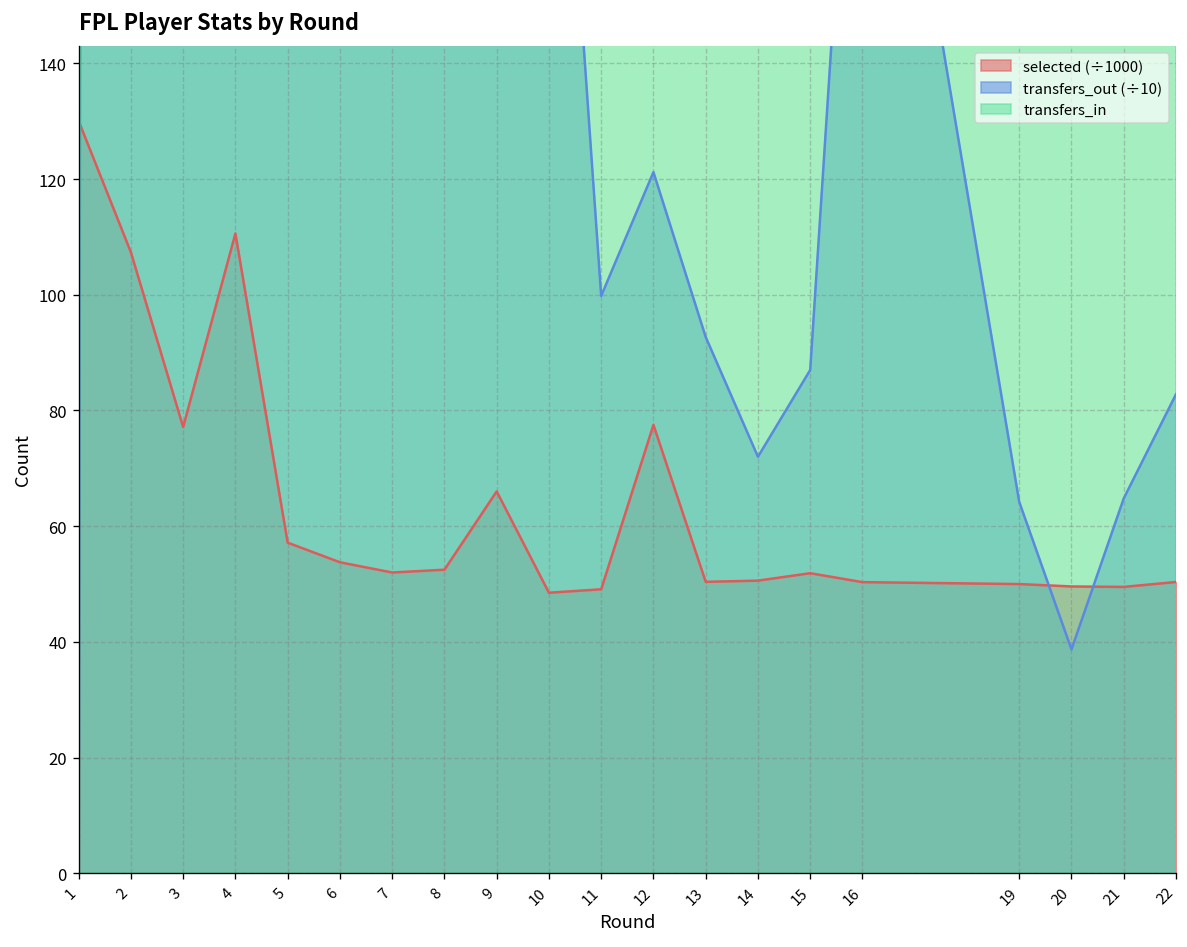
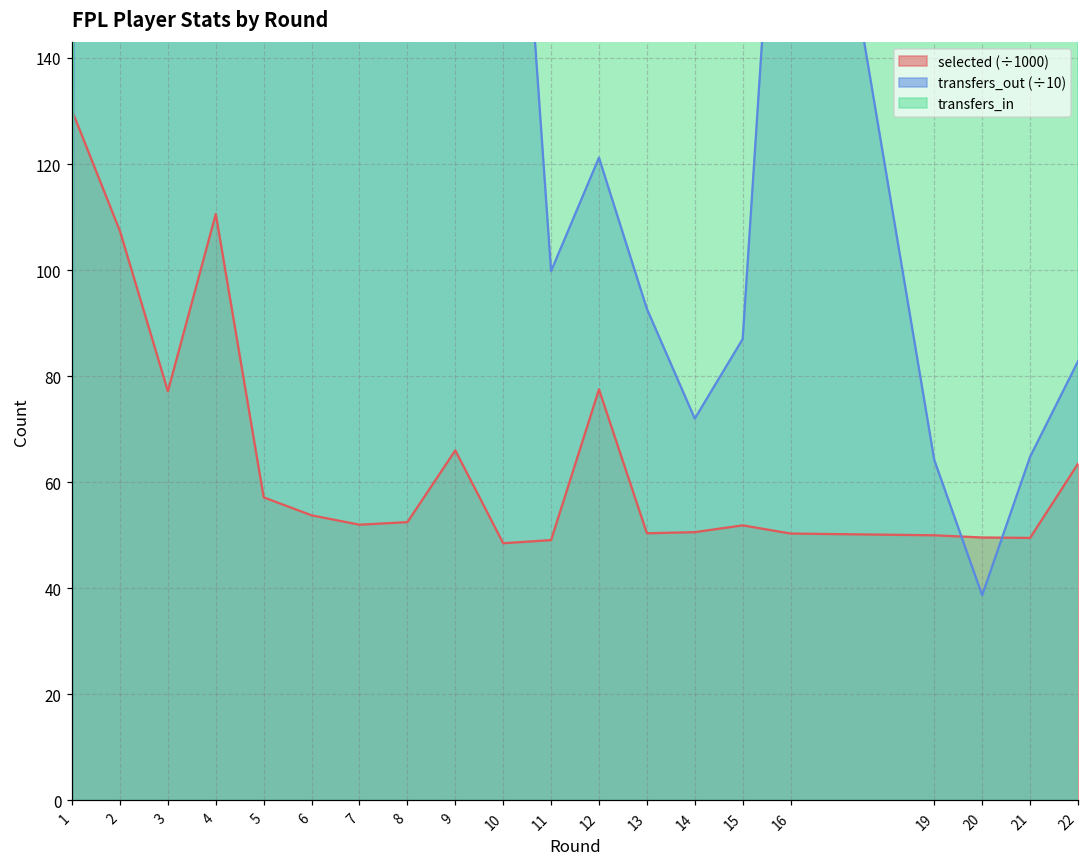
  {
    "selected (÷1000)": {
      "1": 130,
      "2": 107,
      "3": 77,
      "4": 111,
      "5": 57,
      "6": 54,
      "7": 52,
      "8": 52,
      "9": 66,
      "10": 49,
      "11": 49,
      "12": 78,
      "13": 50,
      "14": 51,
      "15": 52,
      "16": 50,
      "19": 50,
      "20": 50,
      "21": 50,
-     "22": 50
+     "22": 63
    },
    "transfers_out (÷10)": {
      "11": 100,
      "12": 121,
      "13": 93,
      "14": 72,
      "15": 87,
      "19": 64,
      "20": 39,
      "21": 65,
      "22": 83
    }
  }
